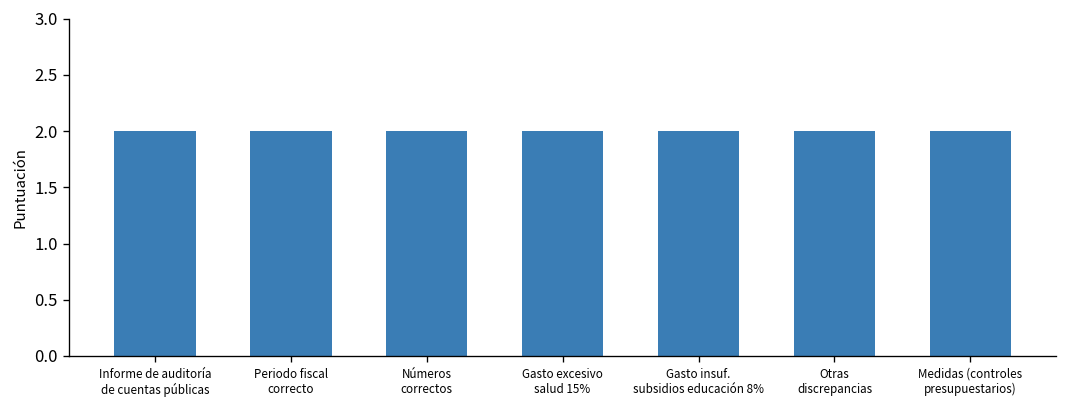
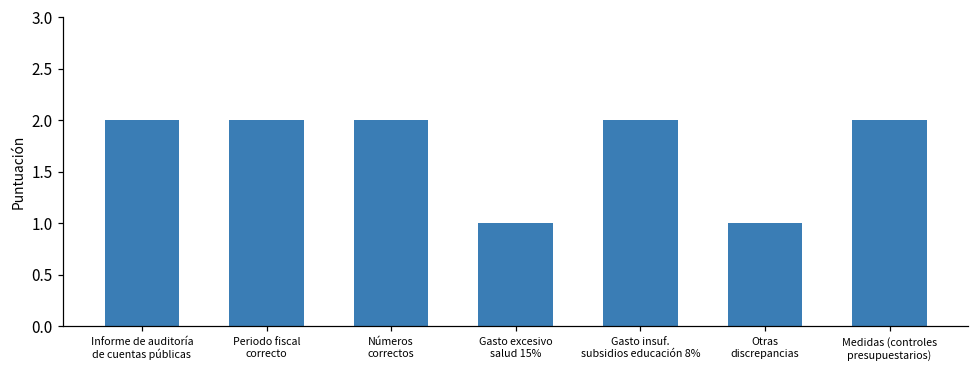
  {
    "Informe de auditoría de cuentas públicas": 2,
    "Periodo fiscal correcto": 2,
    "Números correctos": 2,
-   "Gasto excesivo salud 15%": 2,
+   "Gasto excesivo salud 15%": 1,
    "Gasto insuf. subsidios educación 8%": 2,
-   "Otras discrepancias": 2,
+   "Otras discrepancias": 1,
    "Medidas (controles presupuestarios)": 2
  }
